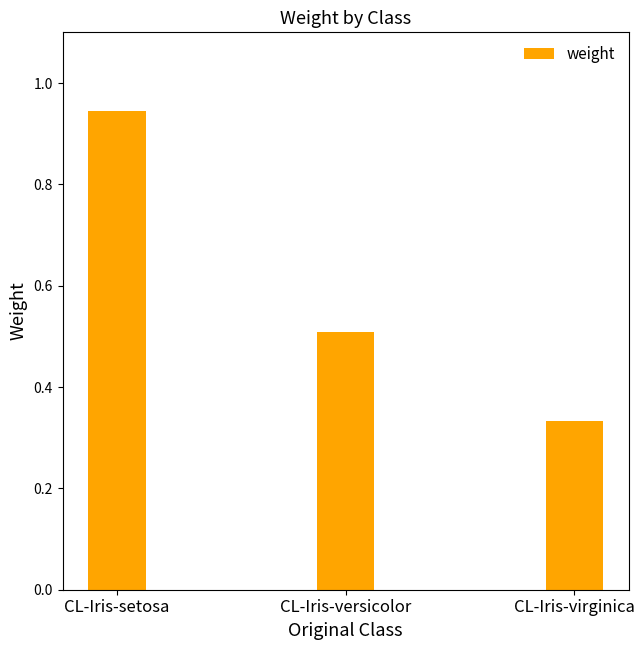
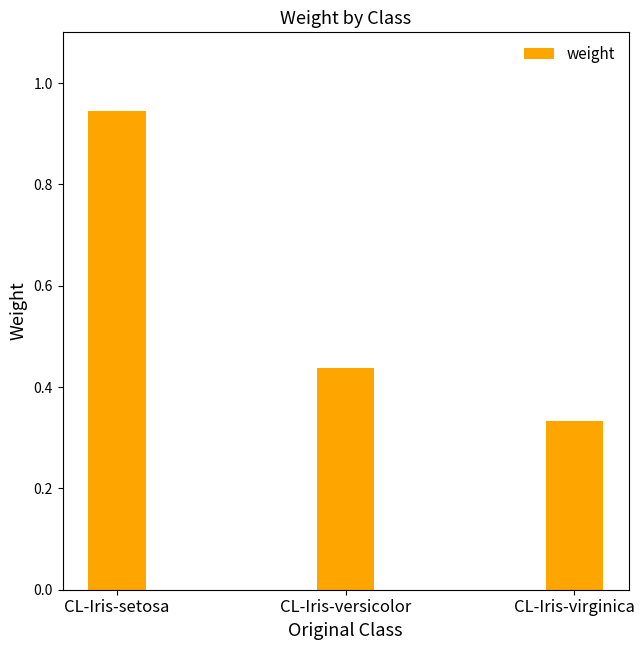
  {
    "CL-Iris-setosa": 0.95,
-   "CL-Iris-versicolor": 0.51,
+   "CL-Iris-versicolor": 0.44,
    "CL-Iris-virginica": 0.33
  }
